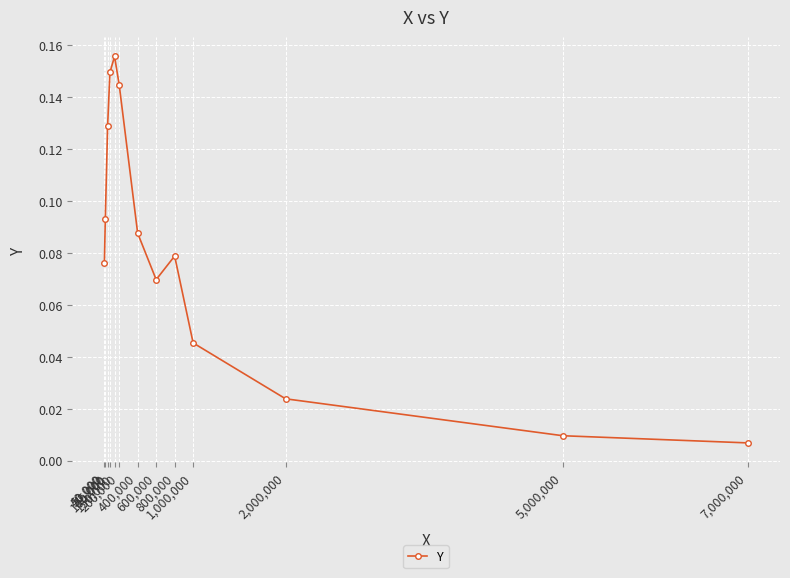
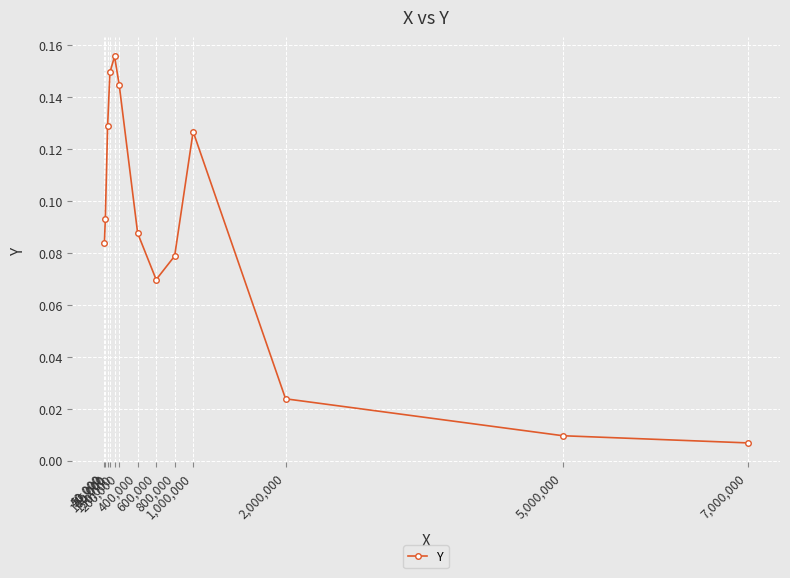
  {
-   "40,000": 0.076,
+   "40,000": 0.084,
    "50,000": 0.093,
    "75,000": 0.129,
    "100,000": 0.150,
    "150,000": 0.156,
    "200,000": 0.145,
    "400,000": 0.088,
    "600,000": 0.070,
    "800,000": 0.079,
-   "1,000,000": 0.045,
+   "1,000,000": 0.127,
    "2,000,000": 0.024,
    "5,000,000": 0.010,
    "7,000,000": 0.007
  }
